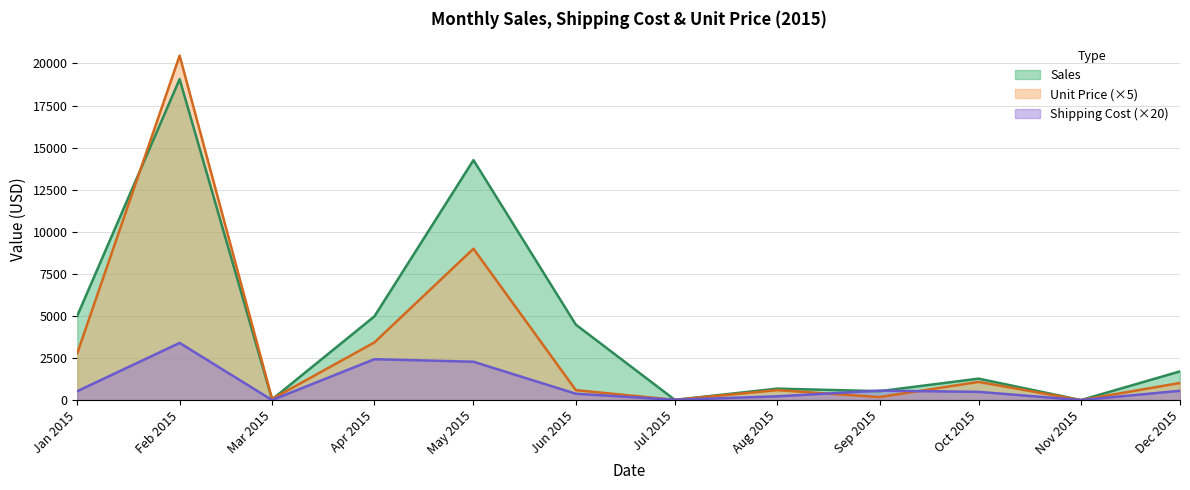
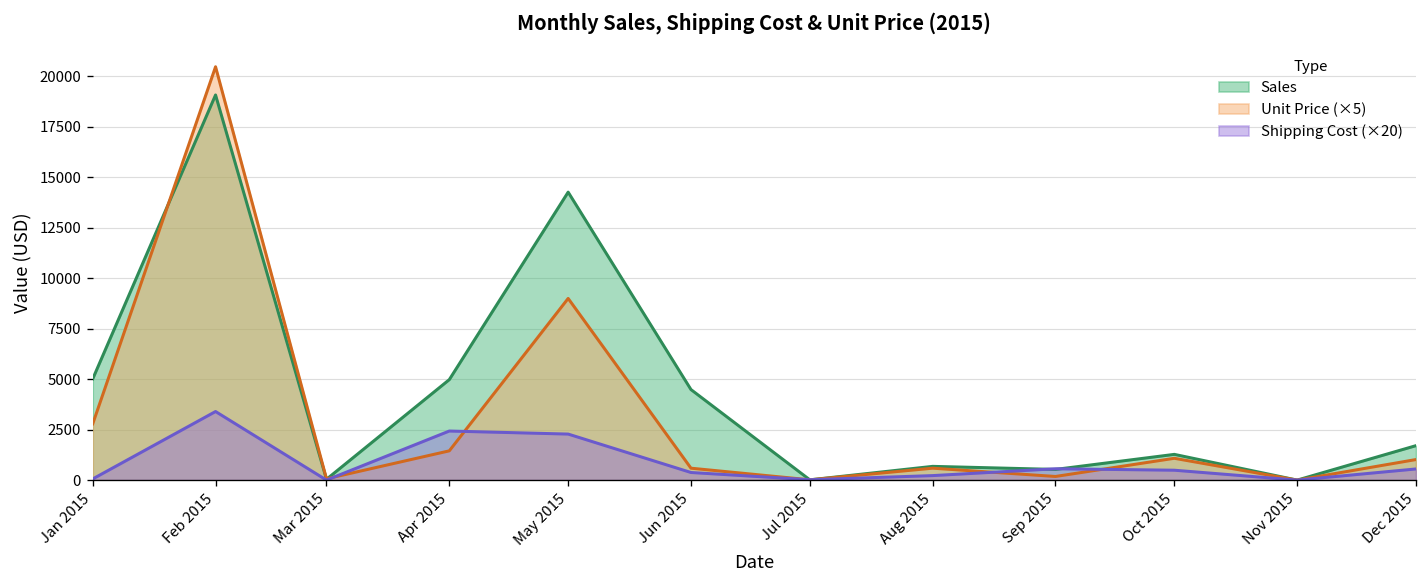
  {
    "Sales": {
      "Jan 2015": 5000,
      "Feb 2015": 19100,
      "Apr 2015": 5000,
      "May 2015": 14300,
      "Jun 2015": 4500,
      "Oct 2015": 1300,
      "Dec 2015": 1700
    },
    "Unit Price (×5)": {
      "Jan 2015": 2800,
      "Feb 2015": 20500,
-     "Apr 2015": 3400,
+     "Apr 2015": 1400,
      "May 2015": 9000,
      "Jun 2015": 600,
      "Sep 2015": 200,
      "Oct 2015": 1100,
      "Dec 2015": 1000
    },
    "Shipping Cost (×20)": {
-     "Jan 2015": 500,
+     "Jan 2015": 100,
      "Feb 2015": 3400,
      "Apr 2015": 2400,
      "May 2015": 2300,
      "Jun 2015": 400,
      "Aug 2015": 200,
      "Oct 2015": 500,
      "Dec 2015": 600
    }
  }
